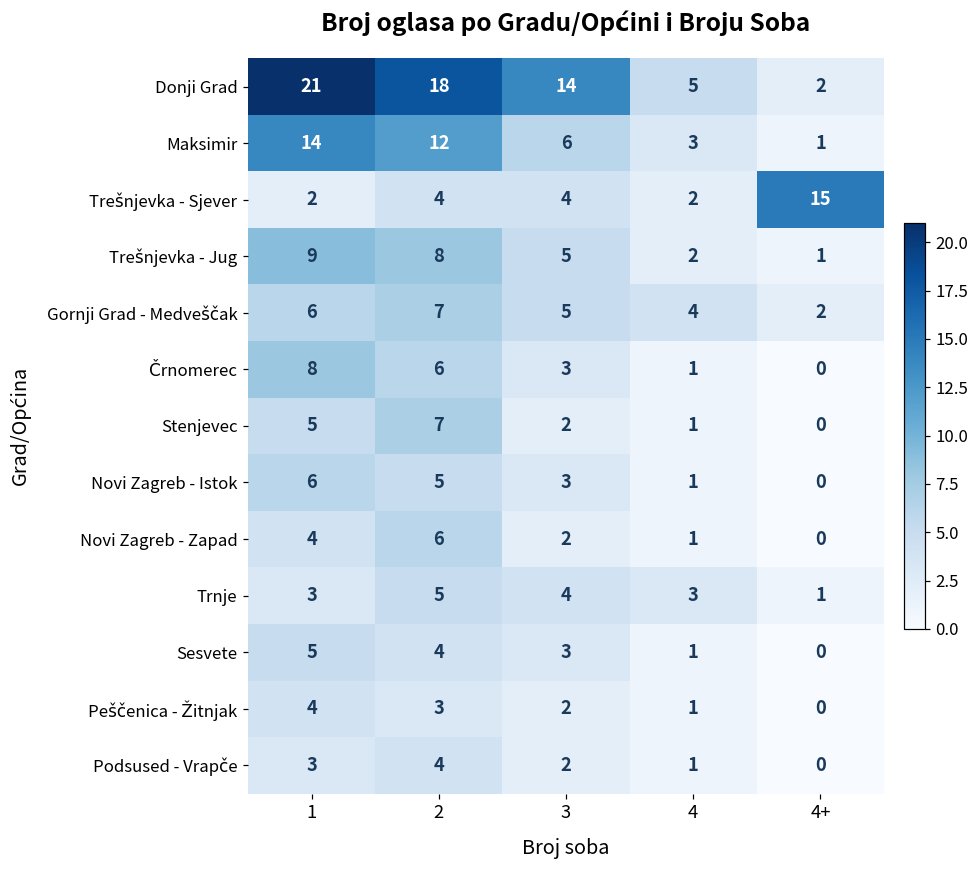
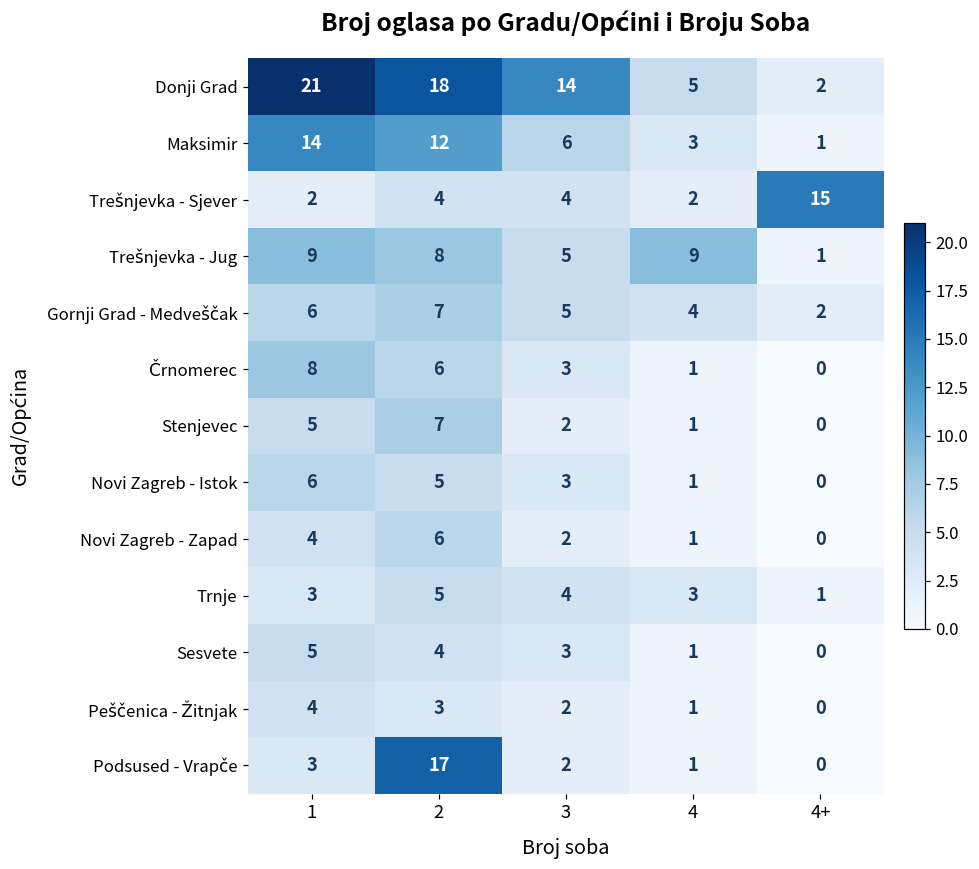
  {
    "Donji Grad": {
      "1": 21,
      "2": 18,
      "3": 14,
      "4": 5,
      "4+": 2
    },
    "Maksimir": {
      "1": 14,
      "2": 12,
      "3": 6,
      "4": 3,
      "4+": 1
    },
    "Trešnjevka - Sjever": {
      "1": 2,
      "2": 4,
      "3": 4,
      "4": 2,
      "4+": 15
    },
    "Trešnjevka - Jug": {
      "1": 9,
      "2": 8,
      "3": 5,
-     "4": 2,
+     "4": 9,
      "4+": 1
    },
    "Gornji Grad - Medveščak": {
      "1": 6,
      "2": 7,
      "3": 5,
      "4": 4,
      "4+": 2
    },
    "Črnomerec": {
      "1": 8,
      "2": 6,
      "3": 3,
      "4": 1,
      "4+": 0
    },
    "Stenjevec": {
      "1": 5,
      "2": 7,
      "3": 2,
      "4": 1,
      "4+": 0
    },
    "Novi Zagreb - Istok": {
      "1": 6,
      "2": 5,
      "3": 3,
      "4": 1,
      "4+": 0
    },
    "Novi Zagreb - Zapad": {
      "1": 4,
      "2": 6,
      "3": 2,
      "4": 1,
      "4+": 0
    },
    "Trnje": {
      "1": 3,
      "2": 5,
      "3": 4,
      "4": 3,
      "4+": 1
    },
    "Sesvete": {
      "1": 5,
      "2": 4,
      "3": 3,
      "4": 1,
      "4+": 0
    },
    "Peščenica - Žitnjak": {
      "1": 4,
      "2": 3,
      "3": 2,
      "4": 1,
      "4+": 0
    },
    "Podsused - Vrapče": {
      "1": 3,
-     "2": 4,
+     "2": 17,
      "3": 2,
      "4": 1,
      "4+": 0
    }
  }
